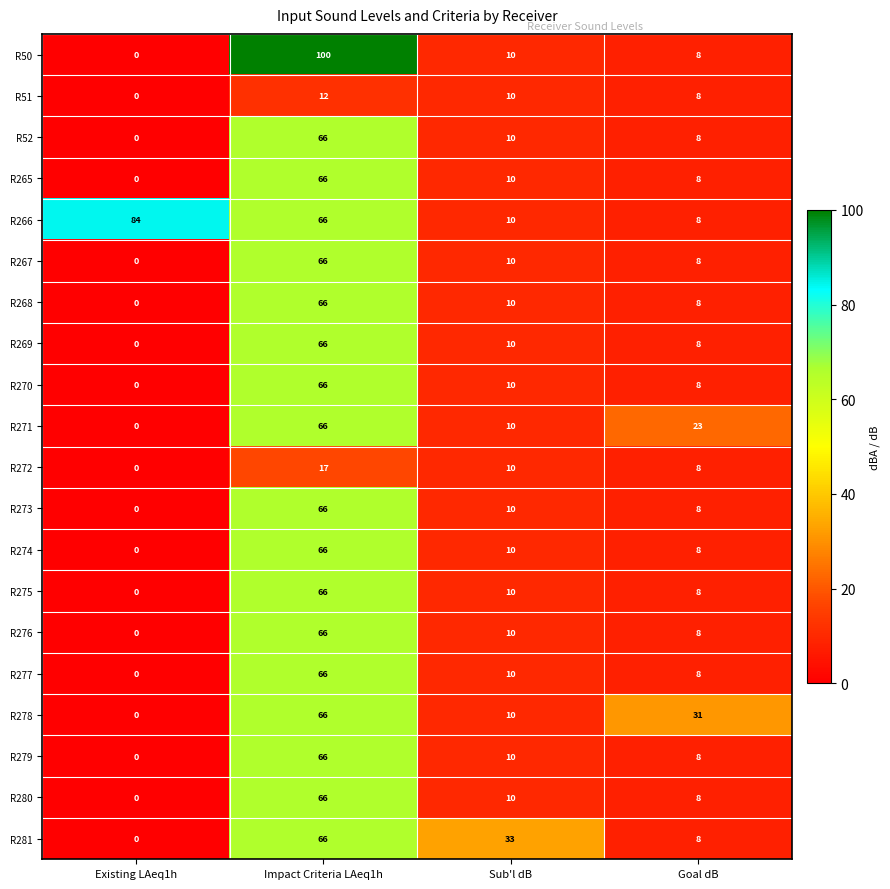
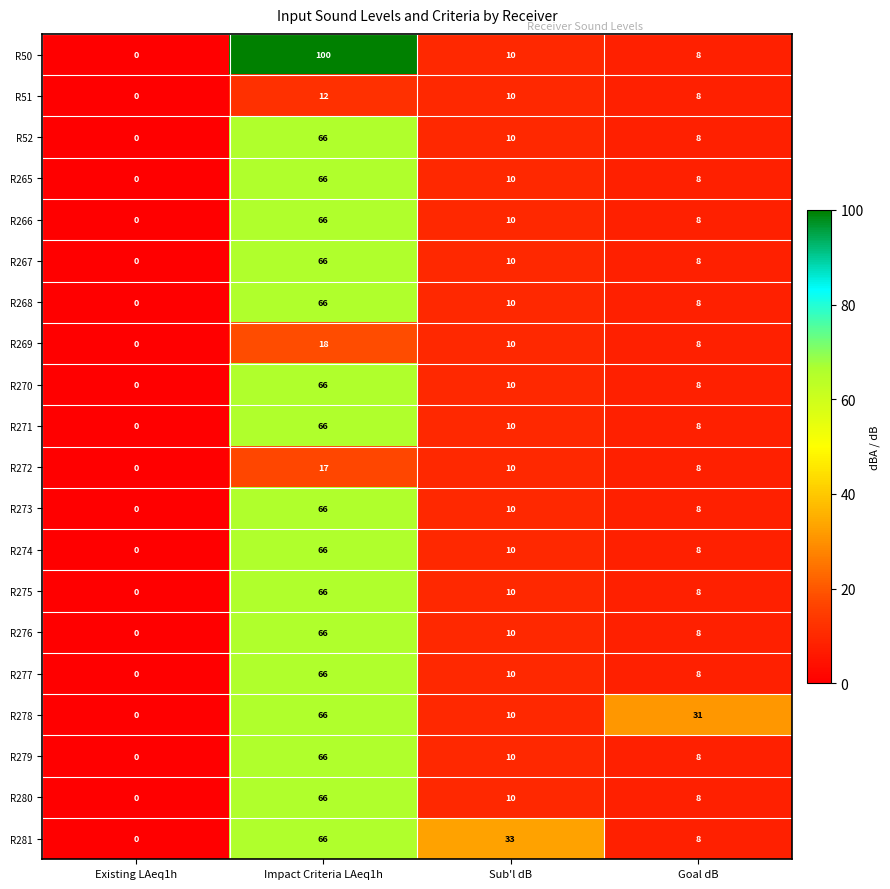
  {
    "R50": {
      "Existing LAeq1h": 0,
      "Impact Criteria LAeq1h": 100,
      "Sub'l dB": 10,
      "Goal dB": 8
    },
    "R51": {
      "Existing LAeq1h": 0,
      "Impact Criteria LAeq1h": 12,
      "Sub'l dB": 10,
      "Goal dB": 8
    },
    "R52": {
      "Existing LAeq1h": 0,
      "Impact Criteria LAeq1h": 66,
      "Sub'l dB": 10,
      "Goal dB": 8
    },
    "R265": {
      "Existing LAeq1h": 0,
      "Impact Criteria LAeq1h": 66,
      "Sub'l dB": 10,
      "Goal dB": 8
    },
    "R266": {
-     "Existing LAeq1h": 84,
+     "Existing LAeq1h": 0,
      "Impact Criteria LAeq1h": 66,
      "Sub'l dB": 10,
      "Goal dB": 8
    },
    "R267": {
      "Existing LAeq1h": 0,
      "Impact Criteria LAeq1h": 66,
      "Sub'l dB": 10,
      "Goal dB": 8
    },
    "R268": {
      "Existing LAeq1h": 0,
      "Impact Criteria LAeq1h": 66,
      "Sub'l dB": 10,
      "Goal dB": 8
    },
    "R269": {
      "Existing LAeq1h": 0,
-     "Impact Criteria LAeq1h": 66,
+     "Impact Criteria LAeq1h": 18,
      "Sub'l dB": 10,
      "Goal dB": 8
    },
    "R270": {
      "Existing LAeq1h": 0,
      "Impact Criteria LAeq1h": 66,
      "Sub'l dB": 10,
      "Goal dB": 8
    },
    "R271": {
      "Existing LAeq1h": 0,
      "Impact Criteria LAeq1h": 66,
      "Sub'l dB": 10,
-     "Goal dB": 23
+     "Goal dB": 8
    },
    "R272": {
      "Existing LAeq1h": 0,
      "Impact Criteria LAeq1h": 17,
      "Sub'l dB": 10,
      "Goal dB": 8
    },
    "R273": {
      "Existing LAeq1h": 0,
      "Impact Criteria LAeq1h": 66,
      "Sub'l dB": 10,
      "Goal dB": 8
    },
    "R274": {
      "Existing LAeq1h": 0,
      "Impact Criteria LAeq1h": 66,
      "Sub'l dB": 10,
      "Goal dB": 8
    },
    "R275": {
      "Existing LAeq1h": 0,
      "Impact Criteria LAeq1h": 66,
      "Sub'l dB": 10,
      "Goal dB": 8
    },
    "R276": {
      "Existing LAeq1h": 0,
      "Impact Criteria LAeq1h": 66,
      "Sub'l dB": 10,
      "Goal dB": 8
    },
    "R277": {
      "Existing LAeq1h": 0,
      "Impact Criteria LAeq1h": 66,
      "Sub'l dB": 10,
      "Goal dB": 8
    },
    "R278": {
      "Existing LAeq1h": 0,
      "Impact Criteria LAeq1h": 66,
      "Sub'l dB": 10,
      "Goal dB": 31
    },
    "R279": {
      "Existing LAeq1h": 0,
      "Impact Criteria LAeq1h": 66,
      "Sub'l dB": 10,
      "Goal dB": 8
    },
    "R280": {
      "Existing LAeq1h": 0,
      "Impact Criteria LAeq1h": 66,
      "Sub'l dB": 10,
      "Goal dB": 8
    },
    "R281": {
      "Existing LAeq1h": 0,
      "Impact Criteria LAeq1h": 66,
      "Sub'l dB": 33,
      "Goal dB": 8
    }
  }
